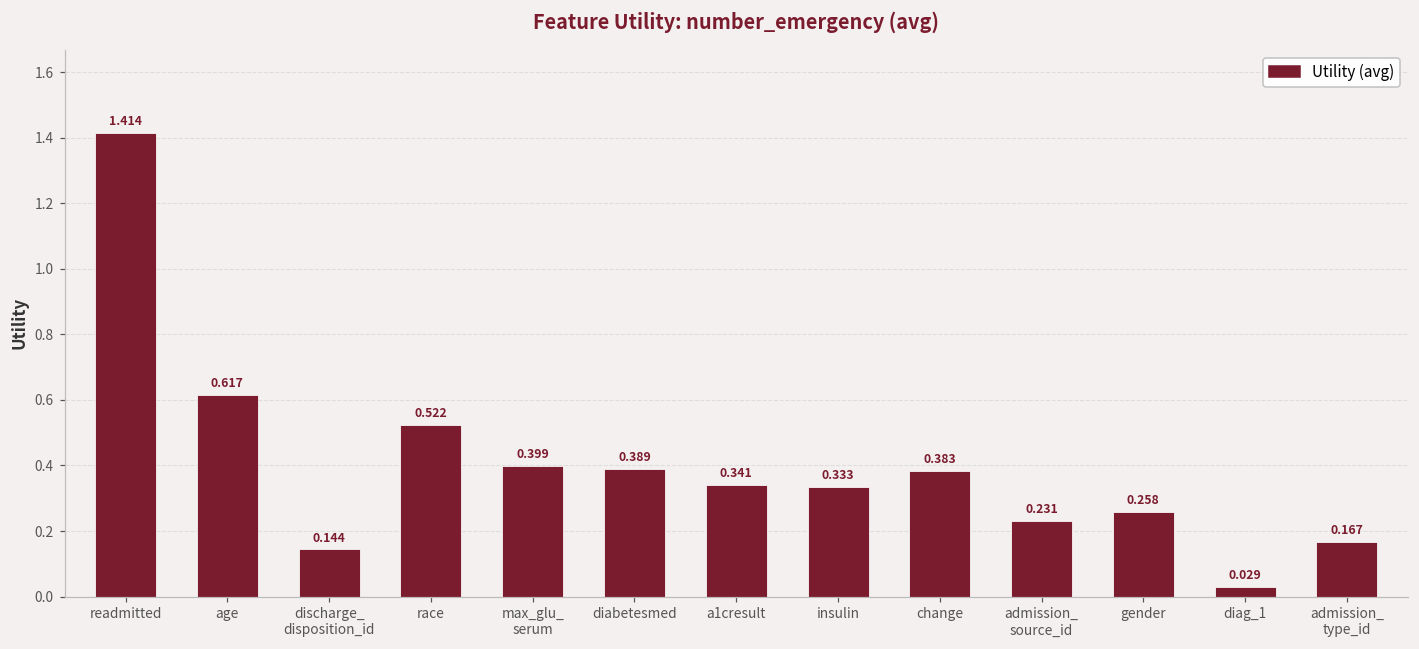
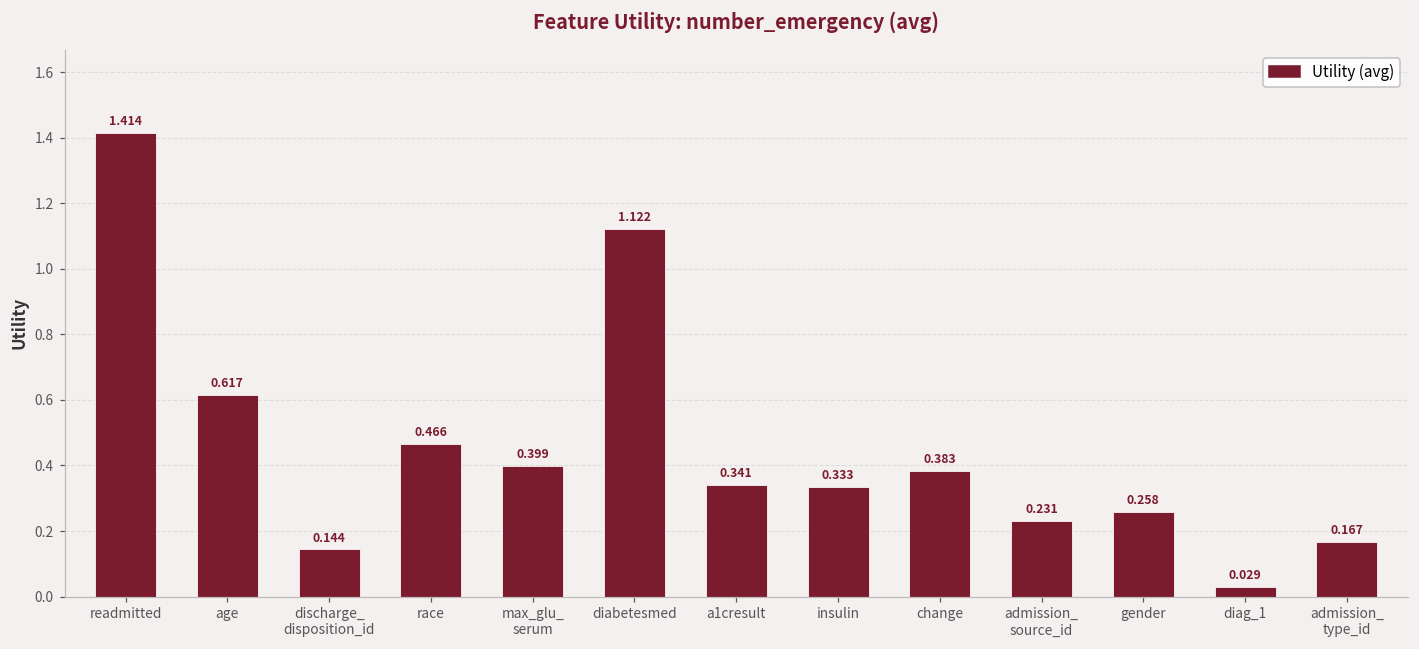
  {
    "readmitted": 1.414,
    "age": 0.617,
    "discharge_ disposition_id": 0.144,
-   "race": 0.522,
+   "race": 0.466,
    "max_glu_ serum": 0.399,
-   "diabetesmed": 0.389,
+   "diabetesmed": 1.122,
    "a1cresult": 0.341,
    "insulin": 0.333,
    "change": 0.383,
    "admission_ source_id": 0.231,
    "gender": 0.258,
    "diag_1": 0.029,
    "admission_ type_id": 0.167
  }
